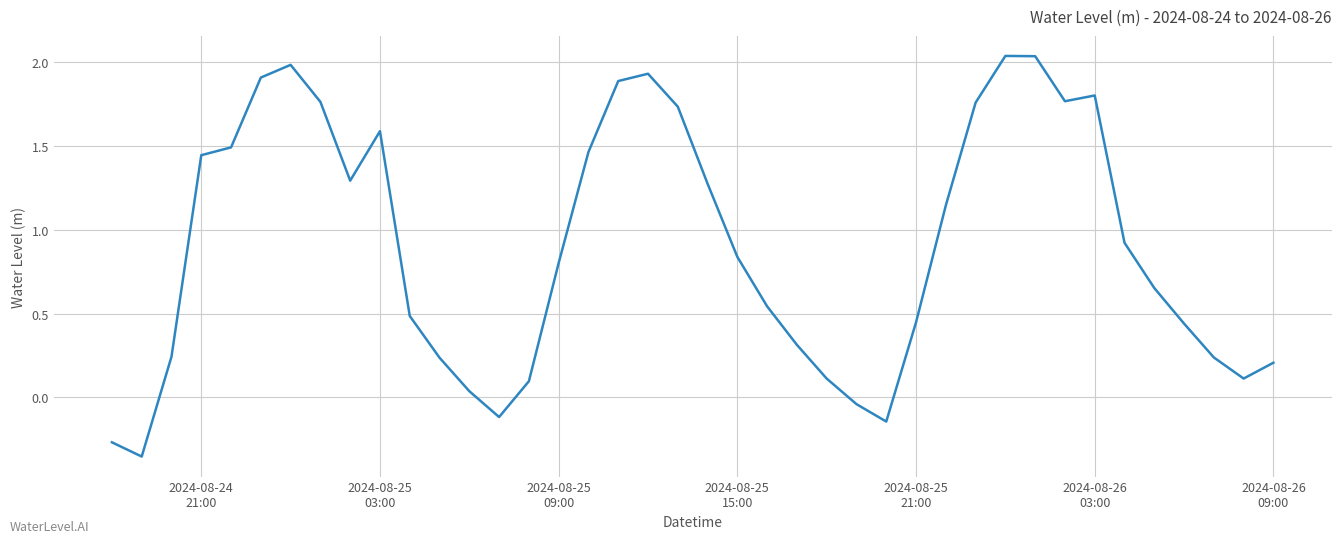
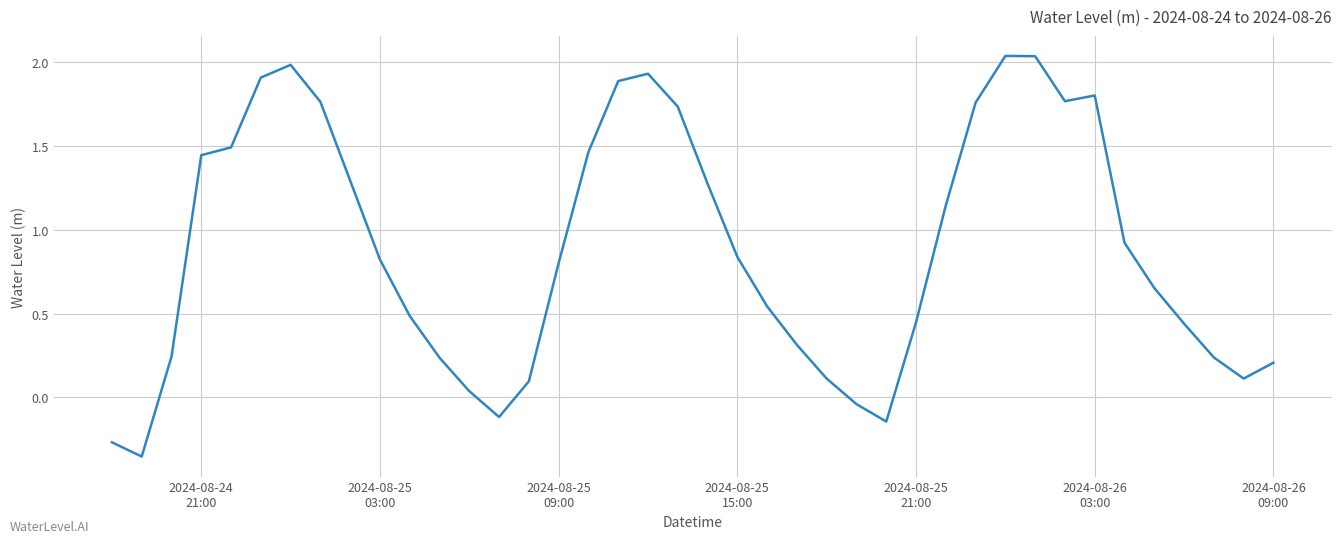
  {
    "2024-08-24 21:00": 1.45,
-   "2024-08-25 03:00": 1.59,
+   "2024-08-25 03:00": 0.82,
    "2024-08-25 09:00": 0.80,
    "2024-08-25 15:00": 0.84,
    "2024-08-25 21:00": 0.45,
    "2024-08-26 03:00": 1.80,
    "2024-08-26 09:00": 0.21
  }
